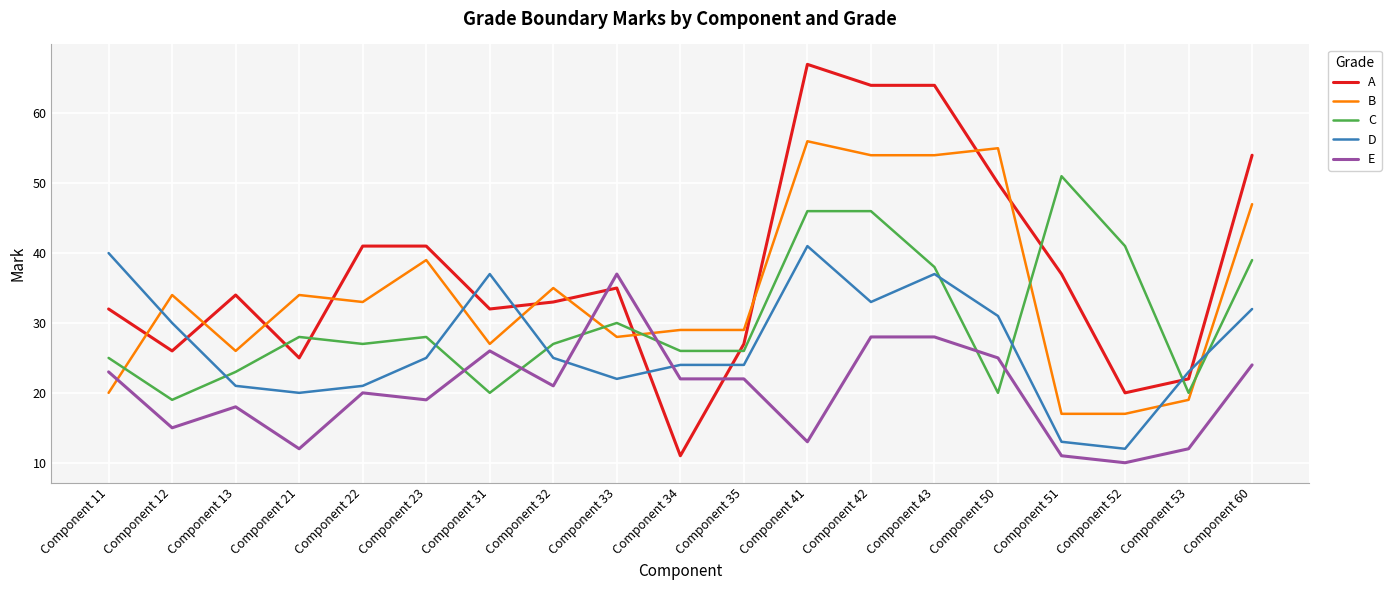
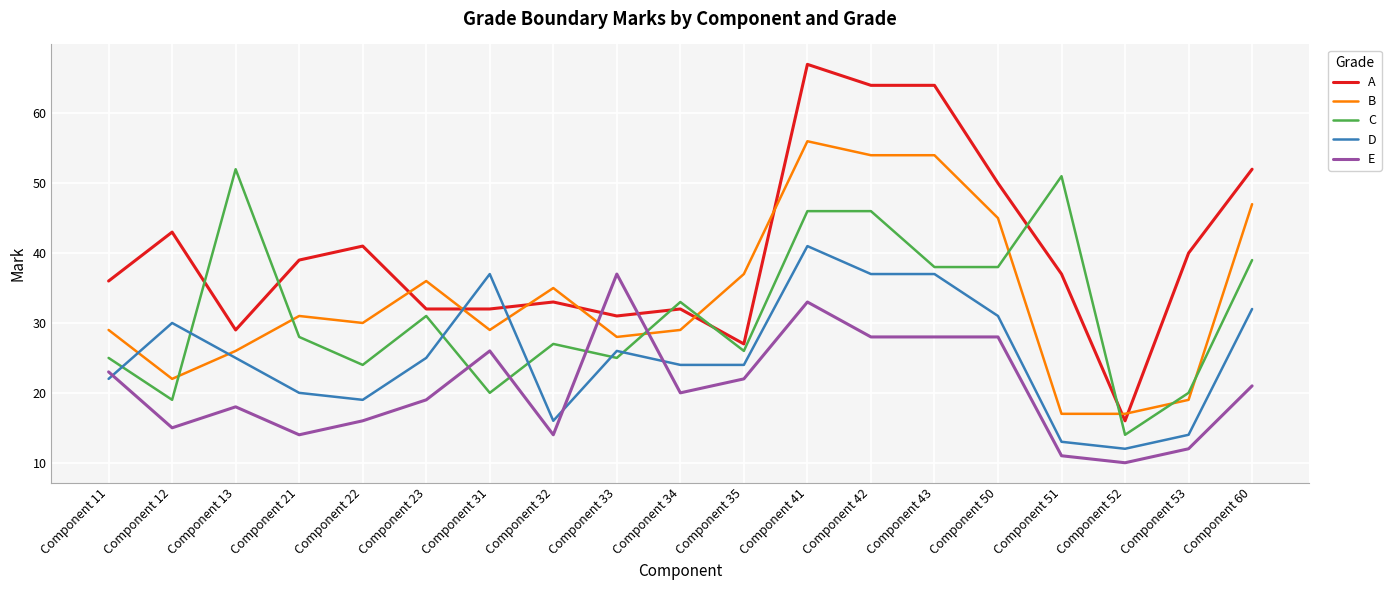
  {
    "A": {
-     "Component 11": 32,
-     "Component 12": 26,
-     "Component 13": 34,
-     "Component 21": 25,
+     "Component 11": 36,
+     "Component 12": 43,
+     "Component 13": 29,
+     "Component 21": 39,
      "Component 22": 41,
-     "Component 23": 41,
+     "Component 23": 32,
      "Component 31": 32,
      "Component 32": 33,
-     "Component 33": 35,
-     "Component 34": 11,
+     "Component 33": 31,
+     "Component 34": 32,
      "Component 35": 27,
      "Component 41": 67,
      "Component 42": 64,
      "Component 43": 64,
      "Component 50": 50,
      "Component 51": 37,
-     "Component 52": 20,
-     "Component 53": 22,
-     "Component 60": 54
+     "Component 52": 16,
+     "Component 53": 40,
+     "Component 60": 52
    },
    "B": {
-     "Component 11": 20,
-     "Component 12": 34,
+     "Component 11": 29,
+     "Component 12": 22,
      "Component 13": 26,
-     "Component 21": 34,
-     "Component 22": 33,
-     "Component 23": 39,
-     "Component 31": 27,
+     "Component 21": 31,
+     "Component 22": 30,
+     "Component 23": 36,
+     "Component 31": 29,
      "Component 32": 35,
      "Component 33": 28,
      "Component 34": 29,
-     "Component 35": 29,
+     "Component 35": 37,
      "Component 41": 56,
      "Component 42": 54,
      "Component 43": 54,
-     "Component 50": 55,
+     "Component 50": 45,
      "Component 51": 17,
      "Component 52": 17,
      "Component 53": 19,
      "Component 60": 47
    },
    "C": {
      "Component 11": 25,
      "Component 12": 19,
-     "Component 13": 23,
+     "Component 13": 52,
      "Component 21": 28,
-     "Component 22": 27,
-     "Component 23": 28,
+     "Component 22": 24,
+     "Component 23": 31,
      "Component 31": 20,
      "Component 32": 27,
-     "Component 33": 30,
-     "Component 34": 26,
+     "Component 33": 25,
+     "Component 34": 33,
      "Component 35": 26,
      "Component 41": 46,
      "Component 42": 46,
      "Component 43": 38,
-     "Component 50": 20,
+     "Component 50": 38,
      "Component 51": 51,
-     "Component 52": 41,
+     "Component 52": 14,
      "Component 53": 20,
      "Component 60": 39
    },
    "D": {
-     "Component 11": 40,
+     "Component 11": 22,
      "Component 12": 30,
-     "Component 13": 21,
+     "Component 13": 25,
      "Component 21": 20,
-     "Component 22": 21,
+     "Component 22": 19,
      "Component 23": 25,
      "Component 31": 37,
-     "Component 32": 25,
-     "Component 33": 22,
+     "Component 32": 16,
+     "Component 33": 26,
      "Component 34": 24,
      "Component 35": 24,
      "Component 41": 41,
-     "Component 42": 33,
+     "Component 42": 37,
      "Component 43": 37,
      "Component 50": 31,
      "Component 51": 13,
      "Component 52": 12,
-     "Component 53": 23,
+     "Component 53": 14,
      "Component 60": 32
    },
    "E": {
      "Component 11": 23,
      "Component 12": 15,
      "Component 13": 18,
-     "Component 21": 12,
-     "Component 22": 20,
+     "Component 21": 14,
+     "Component 22": 16,
      "Component 23": 19,
      "Component 31": 26,
-     "Component 32": 21,
+     "Component 32": 14,
      "Component 33": 37,
-     "Component 34": 22,
+     "Component 34": 20,
      "Component 35": 22,
-     "Component 41": 13,
+     "Component 41": 33,
      "Component 42": 28,
      "Component 43": 28,
-     "Component 50": 25,
+     "Component 50": 28,
      "Component 51": 11,
      "Component 52": 10,
      "Component 53": 12,
-     "Component 60": 24
+     "Component 60": 21
    }
  }
